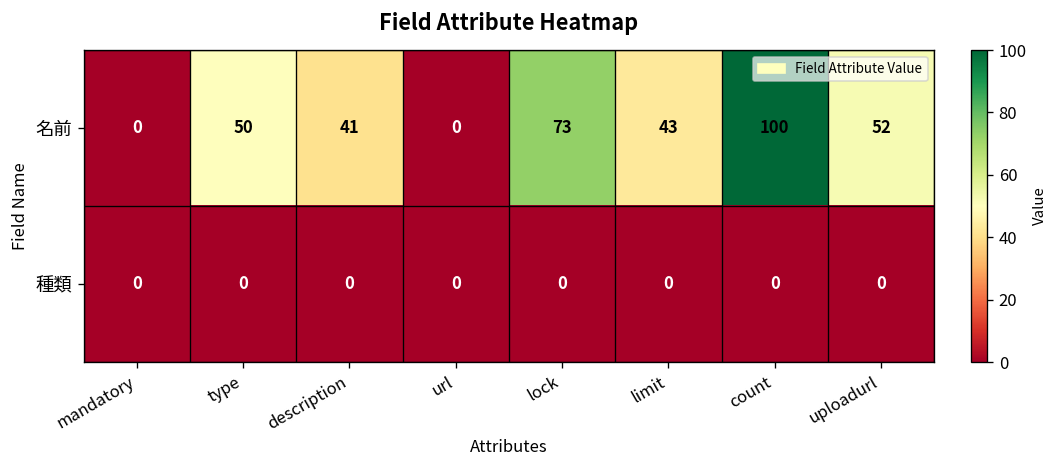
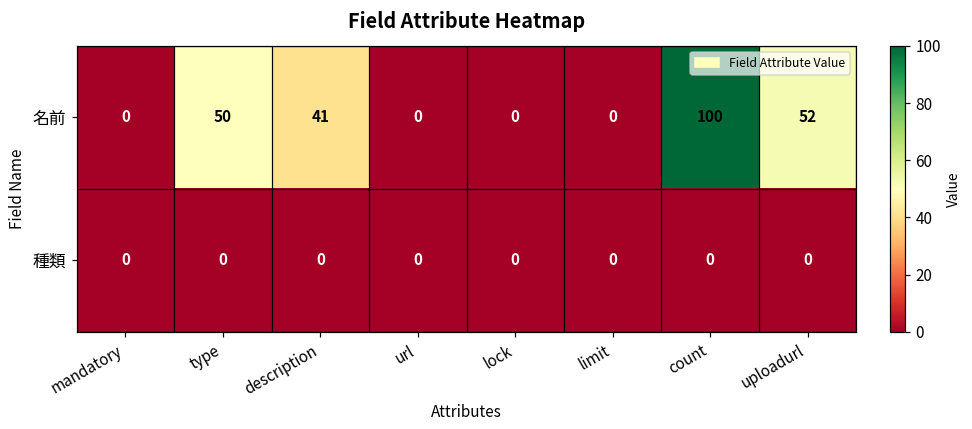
  {
    "名前": {
      "mandatory": 0,
      "type": 50,
      "description": 41,
      "url": 0,
-     "lock": 73,
-     "limit": 43,
+     "lock": 0,
+     "limit": 0,
      "count": 100,
      "uploadurl": 52
    },
    "種類": {
      "mandatory": 0,
      "type": 0,
      "description": 0,
      "url": 0,
      "lock": 0,
      "limit": 0,
      "count": 0,
      "uploadurl": 0
    }
  }
